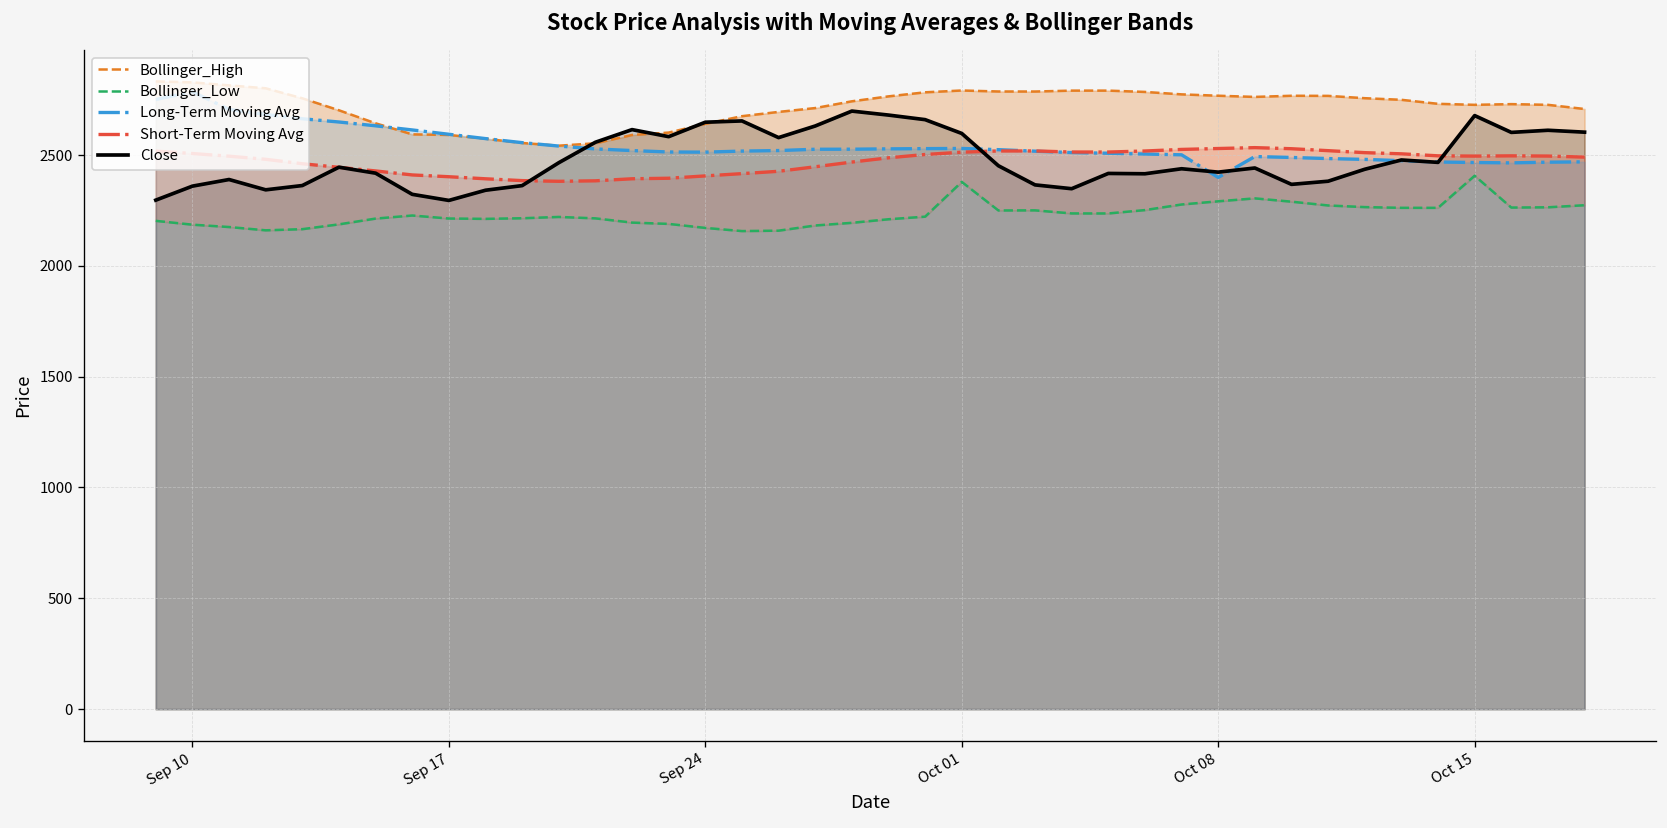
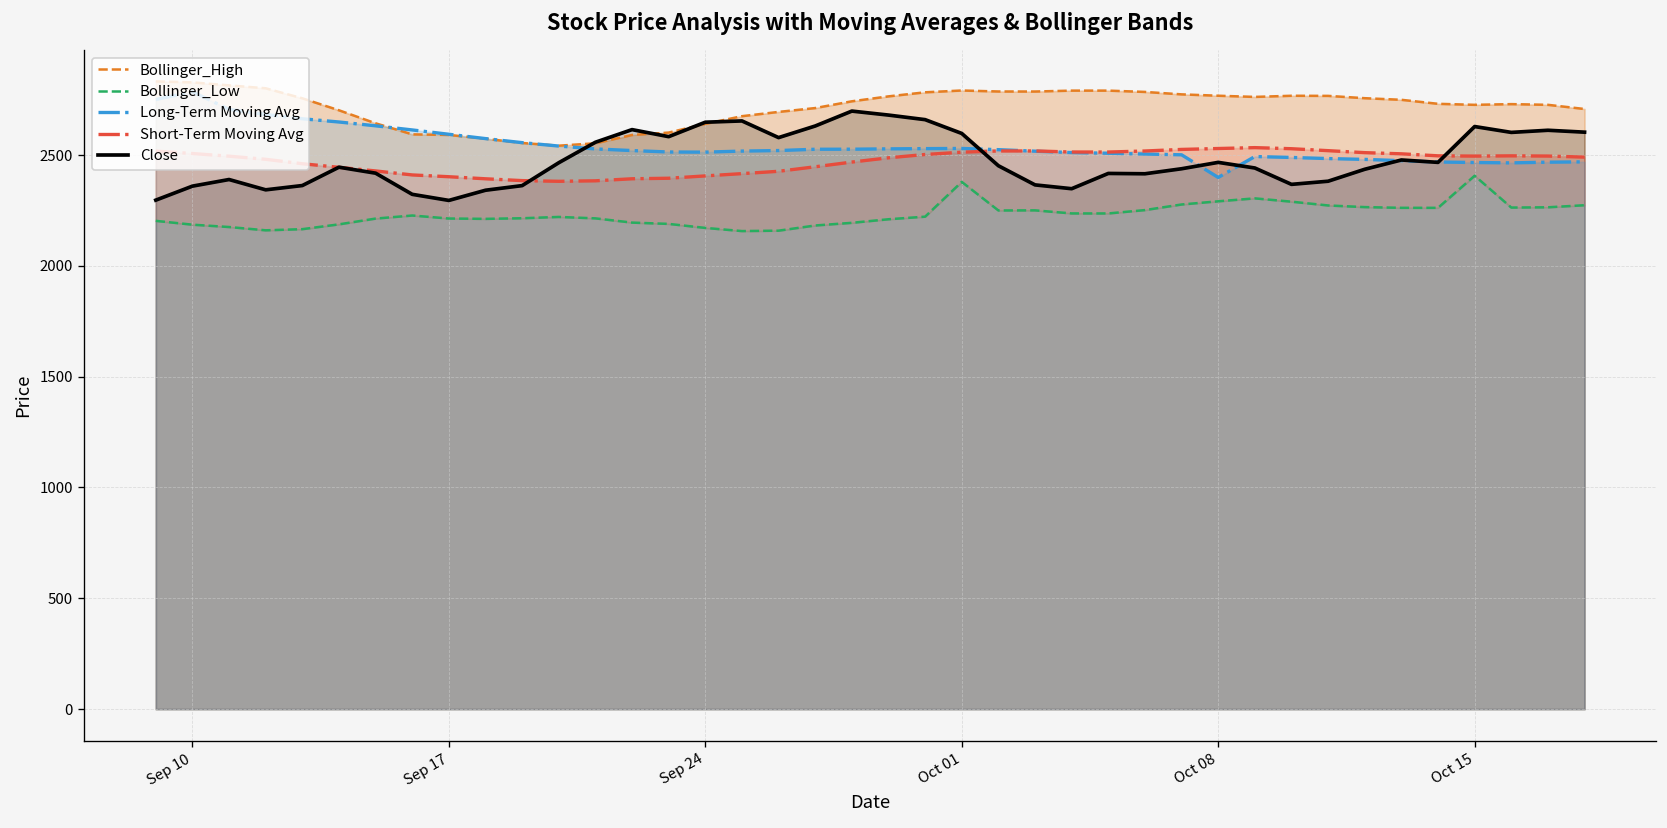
  {
    "Bollinger_Low": {
      "Sep 10": 2190,
      "Sep 17": 2210,
      "Sep 24": 2170,
      "Oct 01": 2380,
      "Oct 08": 2290,
      "Oct 15": 2410
    },
    "Long-Term Moving Avg": {
      "Sep 24": 2510,
      "Oct 01": 2530,
      "Oct 08": 2400,
      "Oct 15": 2470
    },
    "Close": {
      "Sep 10": 2360,
      "Sep 17": 2300,
      "Oct 01": 2600,
-     "Oct 08": 2420,
-     "Oct 15": 2680
+     "Oct 08": 2470,
+     "Oct 15": 2630
    }
  }
